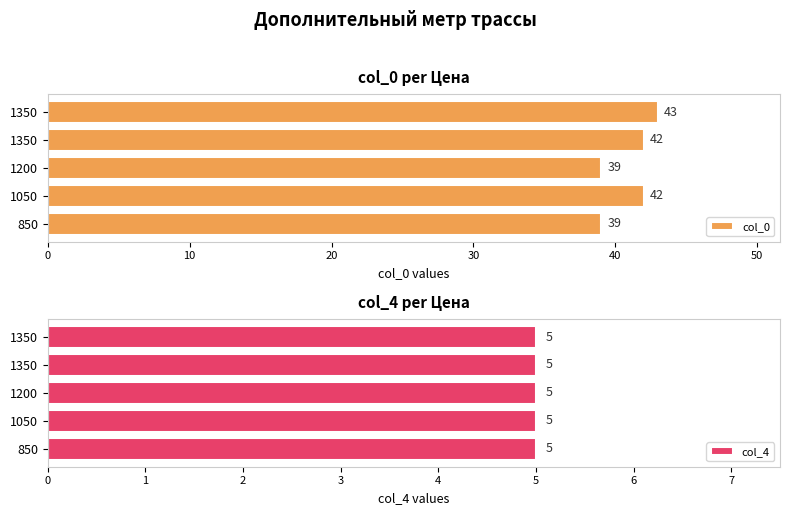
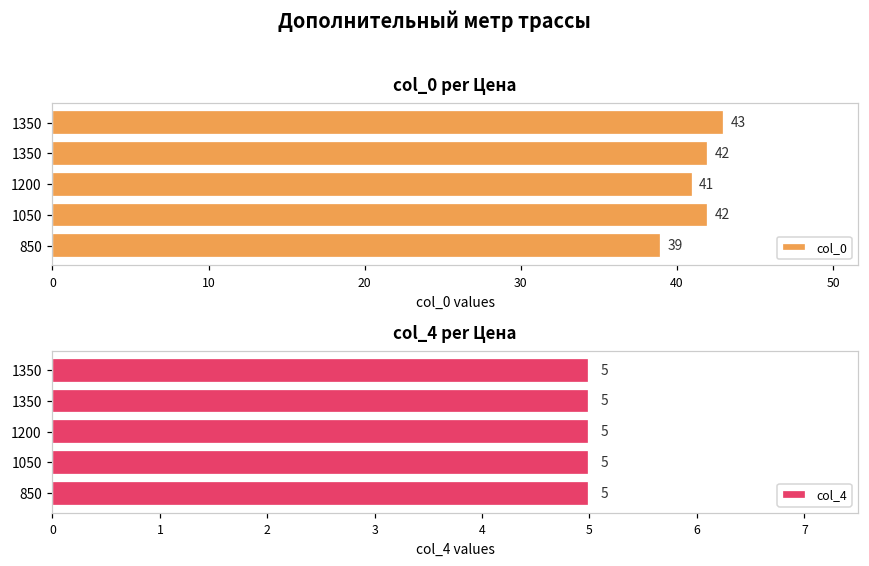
  {
    "col_0 per Цена": {
-     "1200": 39,
+     "1200": 41,
      "1050": 42,
      "850": 39
    },
    "col_4 per Цена": {
      "1200": 5,
      "1050": 5,
      "850": 5
    }
  }
